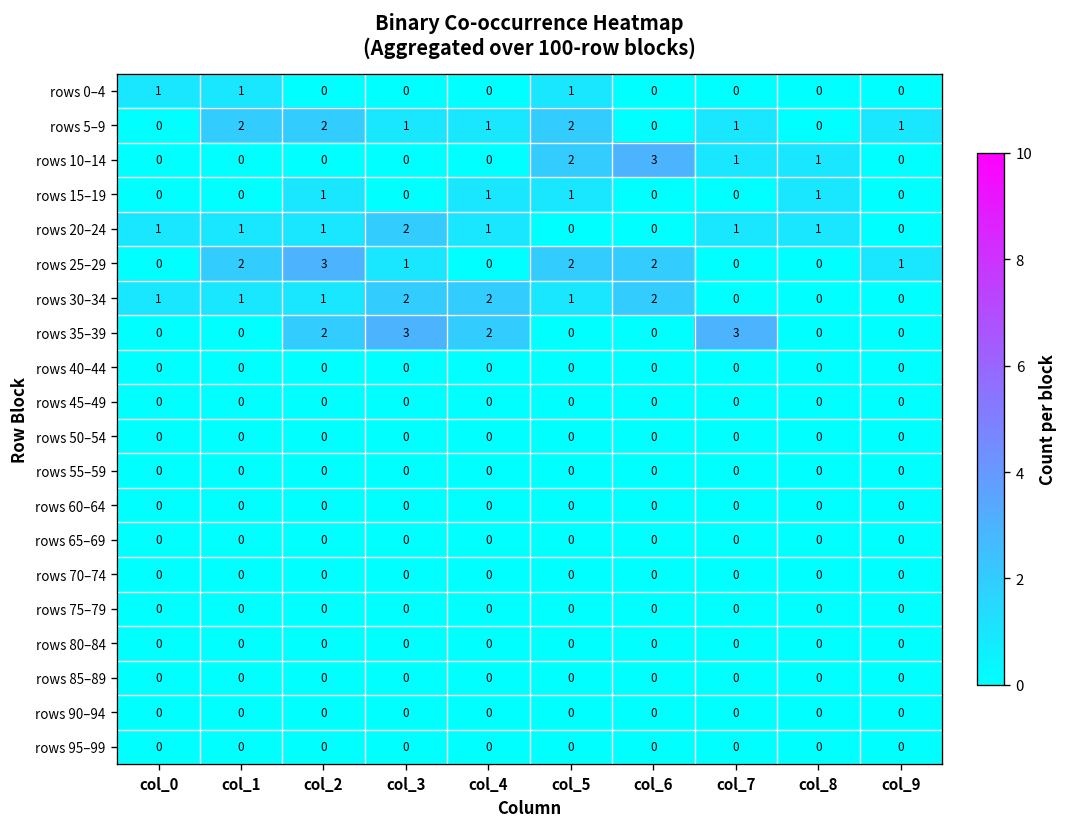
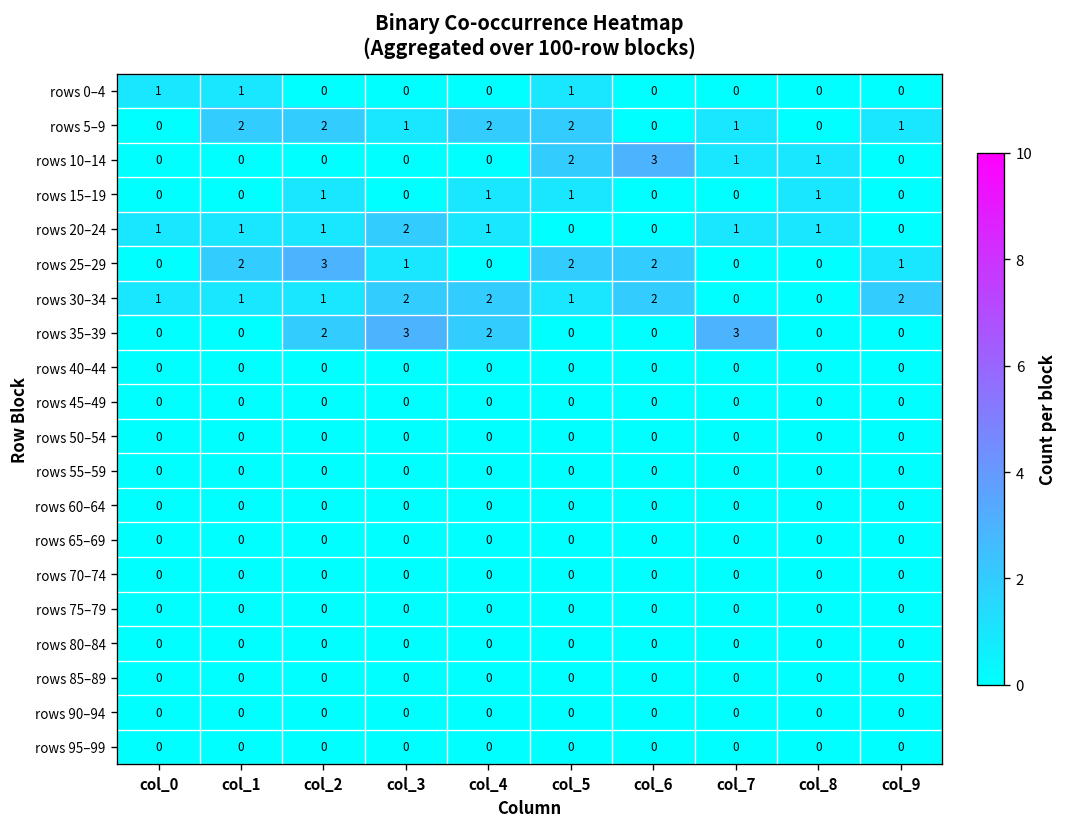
  {
    "rows 0–4": {
      "col_0": 1,
      "col_1": 1,
      "col_2": 0,
      "col_3": 0,
      "col_4": 0,
      "col_5": 1,
      "col_6": 0,
      "col_7": 0,
      "col_8": 0,
      "col_9": 0
    },
    "rows 5–9": {
      "col_0": 0,
      "col_1": 2,
      "col_2": 2,
      "col_3": 1,
-     "col_4": 1,
+     "col_4": 2,
      "col_5": 2,
      "col_6": 0,
      "col_7": 1,
      "col_8": 0,
      "col_9": 1
    },
    "rows 10–14": {
      "col_0": 0,
      "col_1": 0,
      "col_2": 0,
      "col_3": 0,
      "col_4": 0,
      "col_5": 2,
      "col_6": 3,
      "col_7": 1,
      "col_8": 1,
      "col_9": 0
    },
    "rows 15–19": {
      "col_0": 0,
      "col_1": 0,
      "col_2": 1,
      "col_3": 0,
      "col_4": 1,
      "col_5": 1,
      "col_6": 0,
      "col_7": 0,
      "col_8": 1,
      "col_9": 0
    },
    "rows 20–24": {
      "col_0": 1,
      "col_1": 1,
      "col_2": 1,
      "col_3": 2,
      "col_4": 1,
      "col_5": 0,
      "col_6": 0,
      "col_7": 1,
      "col_8": 1,
      "col_9": 0
    },
    "rows 25–29": {
      "col_0": 0,
      "col_1": 2,
      "col_2": 3,
      "col_3": 1,
      "col_4": 0,
      "col_5": 2,
      "col_6": 2,
      "col_7": 0,
      "col_8": 0,
      "col_9": 1
    },
    "rows 30–34": {
      "col_0": 1,
      "col_1": 1,
      "col_2": 1,
      "col_3": 2,
      "col_4": 2,
      "col_5": 1,
      "col_6": 2,
      "col_7": 0,
      "col_8": 0,
-     "col_9": 0
+     "col_9": 2
    },
    "rows 35–39": {
      "col_0": 0,
      "col_1": 0,
      "col_2": 2,
      "col_3": 3,
      "col_4": 2,
      "col_5": 0,
      "col_6": 0,
      "col_7": 3,
      "col_8": 0,
      "col_9": 0
    },
    "rows 40–44": {
      "col_0": 0,
      "col_1": 0,
      "col_2": 0,
      "col_3": 0,
      "col_4": 0,
      "col_5": 0,
      "col_6": 0,
      "col_7": 0,
      "col_8": 0,
      "col_9": 0
    },
    "rows 45–49": {
      "col_0": 0,
      "col_1": 0,
      "col_2": 0,
      "col_3": 0,
      "col_4": 0,
      "col_5": 0,
      "col_6": 0,
      "col_7": 0,
      "col_8": 0,
      "col_9": 0
    },
    "rows 50–54": {
      "col_0": 0,
      "col_1": 0,
      "col_2": 0,
      "col_3": 0,
      "col_4": 0,
      "col_5": 0,
      "col_6": 0,
      "col_7": 0,
      "col_8": 0,
      "col_9": 0
    },
    "rows 55–59": {
      "col_0": 0,
      "col_1": 0,
      "col_2": 0,
      "col_3": 0,
      "col_4": 0,
      "col_5": 0,
      "col_6": 0,
      "col_7": 0,
      "col_8": 0,
      "col_9": 0
    },
    "rows 60–64": {
      "col_0": 0,
      "col_1": 0,
      "col_2": 0,
      "col_3": 0,
      "col_4": 0,
      "col_5": 0,
      "col_6": 0,
      "col_7": 0,
      "col_8": 0,
      "col_9": 0
    },
    "rows 65–69": {
      "col_0": 0,
      "col_1": 0,
      "col_2": 0,
      "col_3": 0,
      "col_4": 0,
      "col_5": 0,
      "col_6": 0,
      "col_7": 0,
      "col_8": 0,
      "col_9": 0
    },
    "rows 70–74": {
      "col_0": 0,
      "col_1": 0,
      "col_2": 0,
      "col_3": 0,
      "col_4": 0,
      "col_5": 0,
      "col_6": 0,
      "col_7": 0,
      "col_8": 0,
      "col_9": 0
    },
    "rows 75–79": {
      "col_0": 0,
      "col_1": 0,
      "col_2": 0,
      "col_3": 0,
      "col_4": 0,
      "col_5": 0,
      "col_6": 0,
      "col_7": 0,
      "col_8": 0,
      "col_9": 0
    },
    "rows 80–84": {
      "col_0": 0,
      "col_1": 0,
      "col_2": 0,
      "col_3": 0,
      "col_4": 0,
      "col_5": 0,
      "col_6": 0,
      "col_7": 0,
      "col_8": 0,
      "col_9": 0
    },
    "rows 85–89": {
      "col_0": 0,
      "col_1": 0,
      "col_2": 0,
      "col_3": 0,
      "col_4": 0,
      "col_5": 0,
      "col_6": 0,
      "col_7": 0,
      "col_8": 0,
      "col_9": 0
    },
    "rows 90–94": {
      "col_0": 0,
      "col_1": 0,
      "col_2": 0,
      "col_3": 0,
      "col_4": 0,
      "col_5": 0,
      "col_6": 0,
      "col_7": 0,
      "col_8": 0,
      "col_9": 0
    },
    "rows 95–99": {
      "col_0": 0,
      "col_1": 0,
      "col_2": 0,
      "col_3": 0,
      "col_4": 0,
      "col_5": 0,
      "col_6": 0,
      "col_7": 0,
      "col_8": 0,
      "col_9": 0
    }
  }
